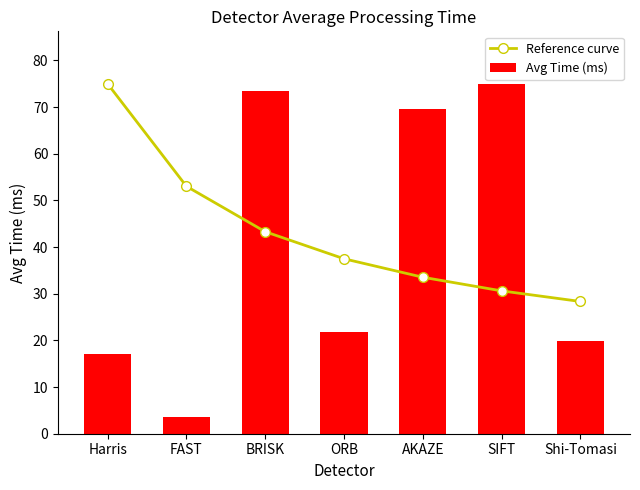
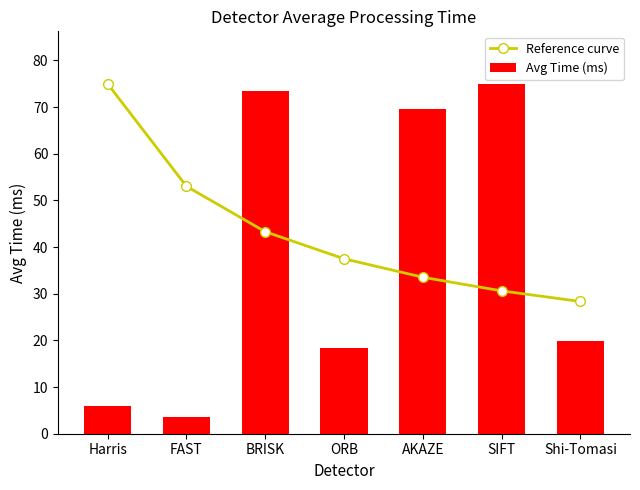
  {
    "Reference curve": {
      "Harris": 75,
      "FAST": 53,
      "BRISK": 43,
      "ORB": 38,
      "AKAZE": 34,
      "SIFT": 31,
      "Shi-Tomasi": 28
    },
    "Avg Time (ms)": {
-     "Harris": 17,
+     "Harris": 6,
      "FAST": 4,
      "BRISK": 73,
-     "ORB": 22,
+     "ORB": 18,
      "AKAZE": 70,
      "SIFT": 75,
      "Shi-Tomasi": 20
    }
  }
